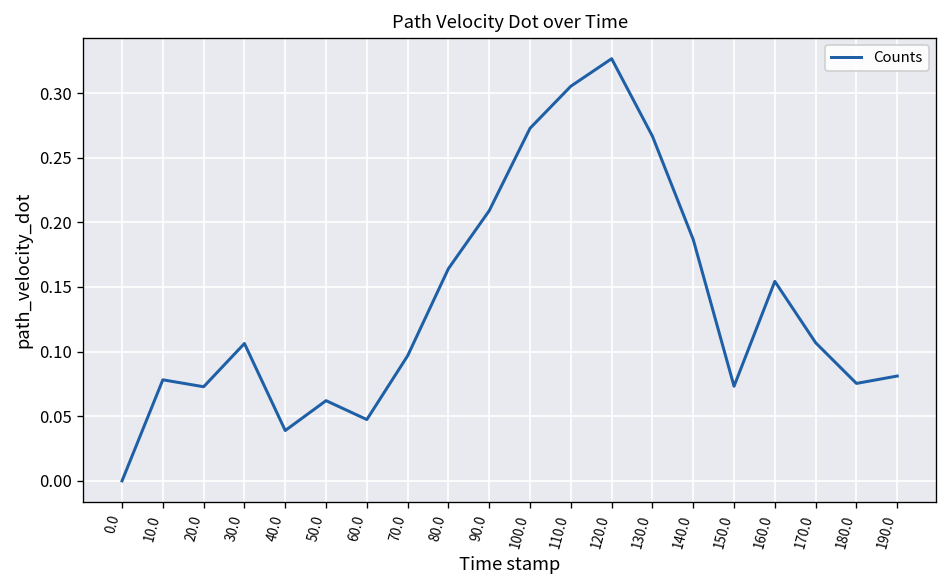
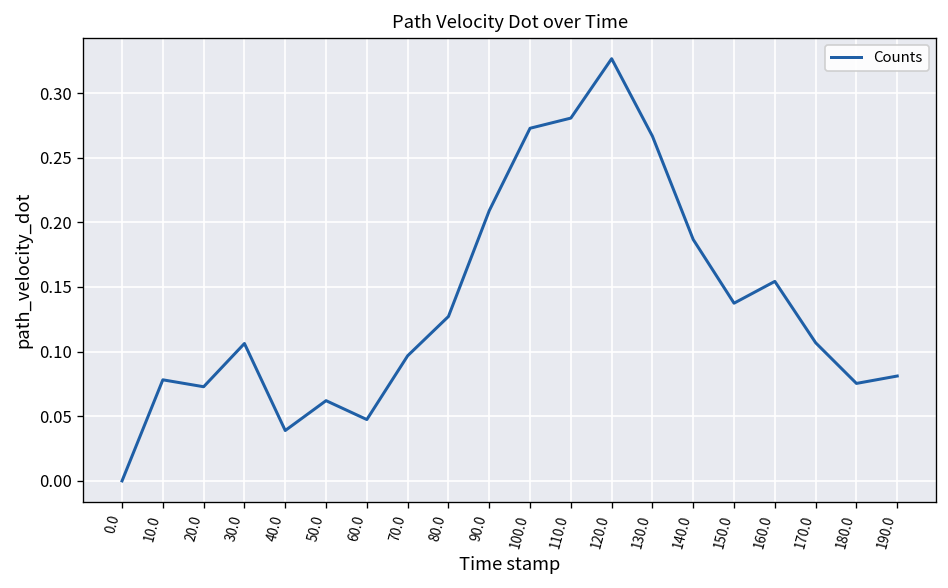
  {
    "0.0": 0.000,
    "10.0": 0.078,
    "20.0": 0.073,
    "30.0": 0.106,
    "40.0": 0.039,
    "50.0": 0.062,
    "60.0": 0.047,
    "70.0": 0.097,
-   "80.0": 0.164,
+   "80.0": 0.127,
    "90.0": 0.209,
    "100.0": 0.273,
-   "110.0": 0.305,
+   "110.0": 0.281,
    "120.0": 0.327,
    "130.0": 0.267,
    "140.0": 0.187,
-   "150.0": 0.073,
+   "150.0": 0.137,
    "160.0": 0.154,
    "170.0": 0.107,
    "180.0": 0.075,
    "190.0": 0.081
  }
